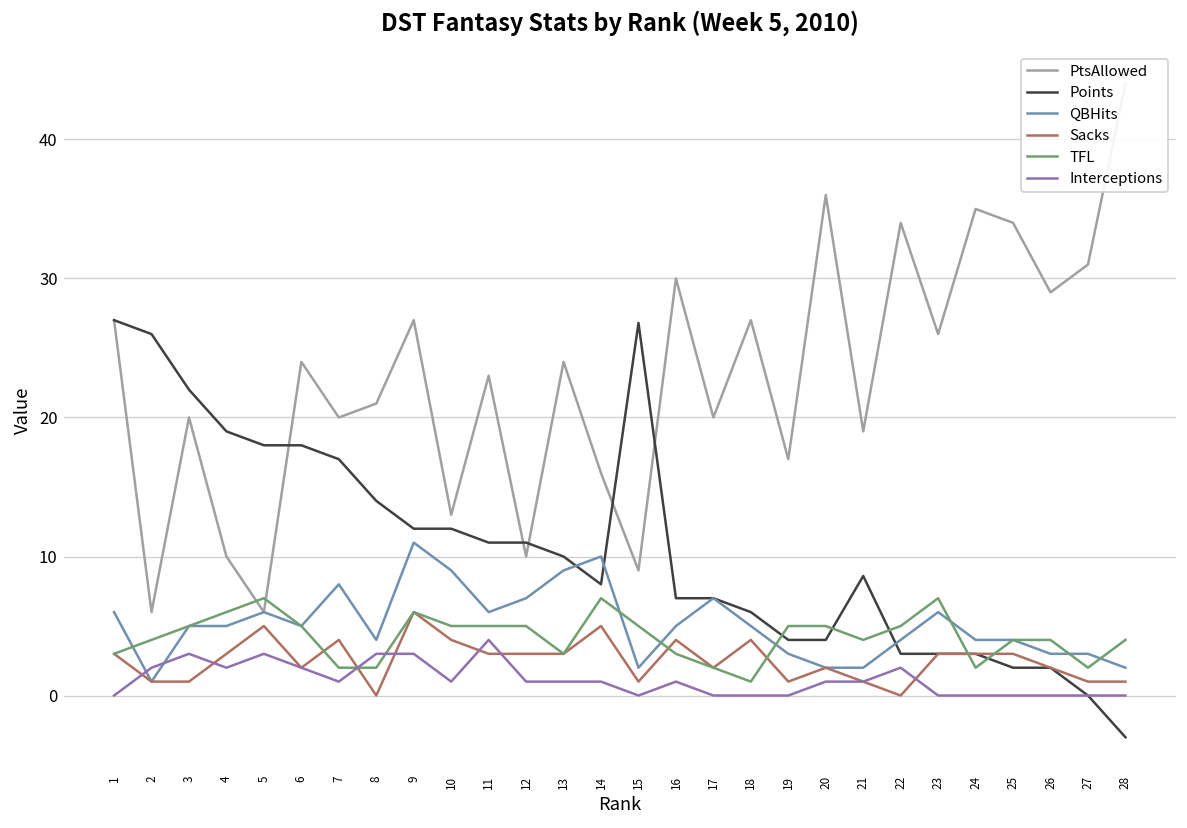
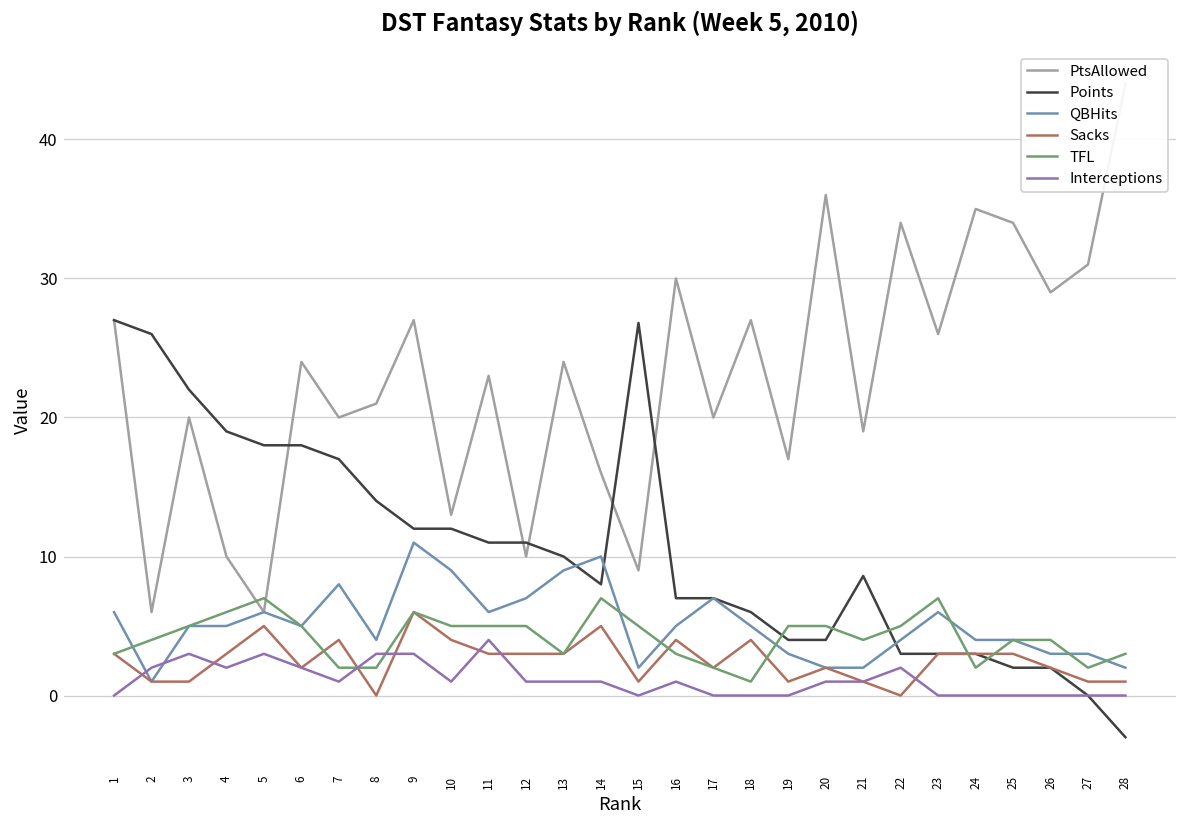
  {
    "Points": {
      "2": 26,
      "3": 22,
      "4": 19,
      "5": 18,
      "6": 18,
      "7": 17,
      "8": 14,
      "9": 12,
      "10": 12,
      "11": 11,
      "12": 11,
      "13": 10,
      "14": 8,
      "15": 27,
      "16": 7,
      "18": 6,
      "19": 4,
      "20": 4,
      "21": 8.6,
      "22": 3,
      "25": 2,
      "28": -3
    },
    "Sacks": {
      "3": 1,
      "4": 3,
      "5": 5,
      "7": 4,
      "8": 0,
      "10": 4,
      "11": 3,
      "12": 3,
      "14": 5,
      "15": 1,
      "16": 4,
      "18": 4,
      "19": 1,
      "22": 0,
      "25": 3,
      "27": 1,
      "28": 1
    },
    "TFL": {
      "2": 4,
      "4": 6,
      "5": 7,
      "7": 2,
      "8": 2,
      "10": 5,
      "11": 5,
      "12": 5,
      "14": 7,
      "15": 5,
      "16": 3,
      "18": 1,
      "19": 5,
      "20": 5,
      "21": 4,
      "22": 5,
      "23": 7,
      "24": 2,
      "26": 4,
      "27": 2,
-     "28": 4
+     "28": 3
    }
  }
